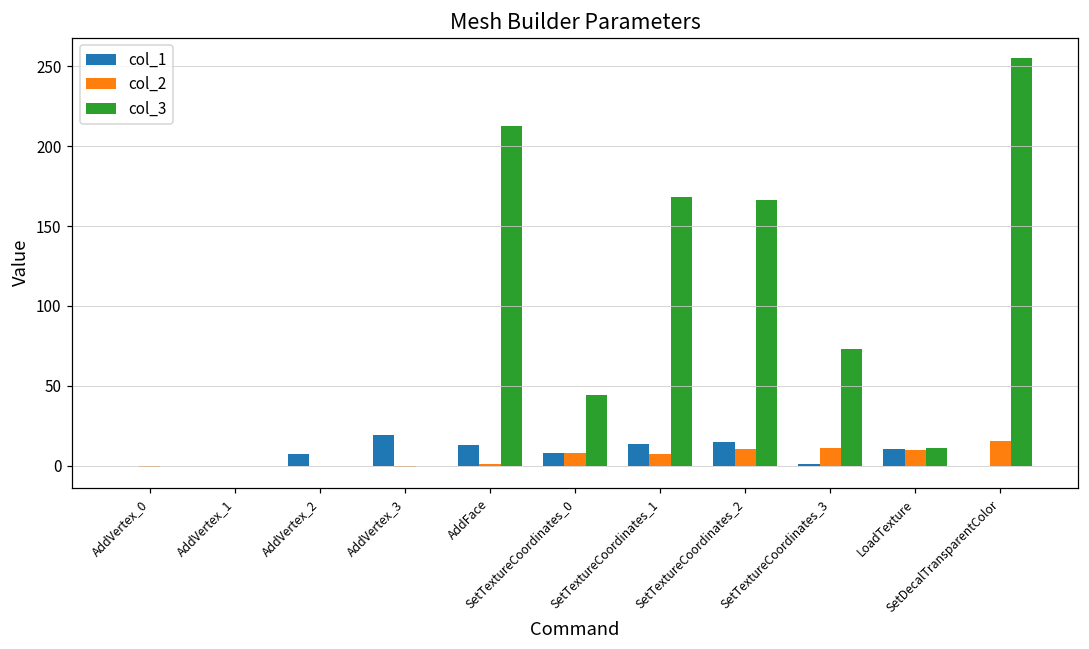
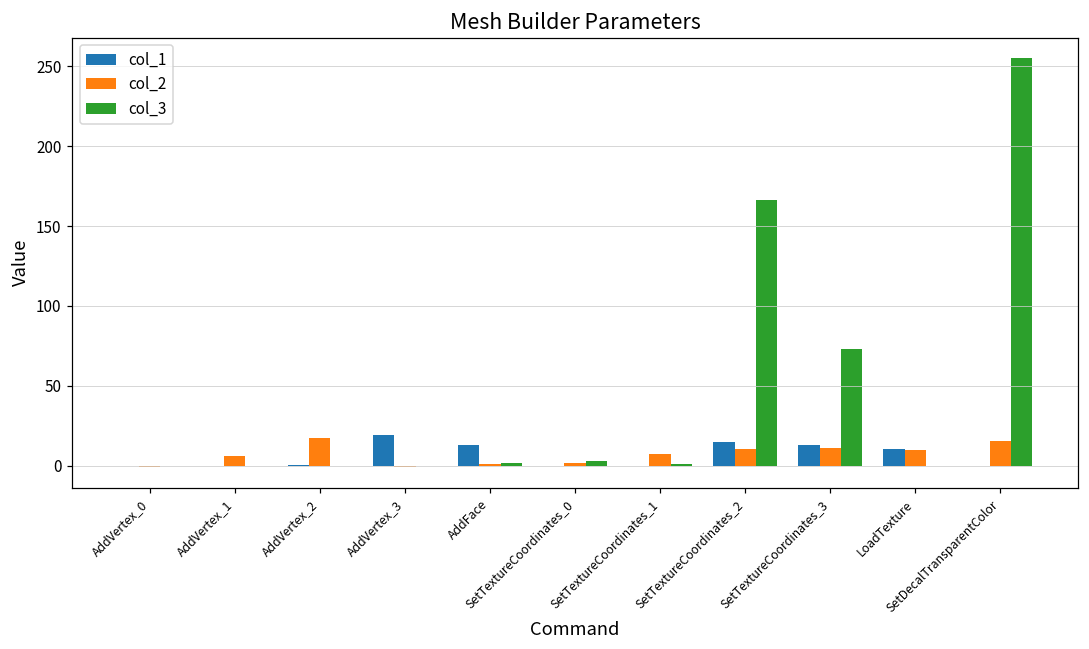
  {
    "col_1": {
-     "AddVertex_2": 8,
+     "AddVertex_2": 0,
      "AddVertex_3": 20,
      "AddFace": 13,
-     "SetTextureCoordinates_0": 8,
-     "SetTextureCoordinates_1": 14,
+     "SetTextureCoordinates_0": 0,
+     "SetTextureCoordinates_1": 0,
      "SetTextureCoordinates_2": 15,
-     "SetTextureCoordinates_3": 1,
+     "SetTextureCoordinates_3": 13,
      "LoadTexture": 11,
      "SetDecalTransparentColor": 0
    },
    "col_2": {
-     "AddVertex_1": 0,
-     "AddVertex_2": 0,
-     "SetTextureCoordinates_0": 8,
+     "AddVertex_1": 6,
+     "AddVertex_2": 17,
+     "SetTextureCoordinates_0": 2,
      "SetTextureCoordinates_1": 7,
      "SetTextureCoordinates_2": 11,
      "SetTextureCoordinates_3": 11,
      "LoadTexture": 10,
      "SetDecalTransparentColor": 16
    },
    "col_3": {
-     "AddFace": 212,
-     "SetTextureCoordinates_0": 44,
-     "SetTextureCoordinates_1": 168,
+     "AddFace": 2,
+     "SetTextureCoordinates_0": 3,
+     "SetTextureCoordinates_1": 1,
      "SetTextureCoordinates_2": 166,
      "SetTextureCoordinates_3": 73,
-     "LoadTexture": 11,
+     "LoadTexture": 0,
      "SetDecalTransparentColor": 255
    }
  }
